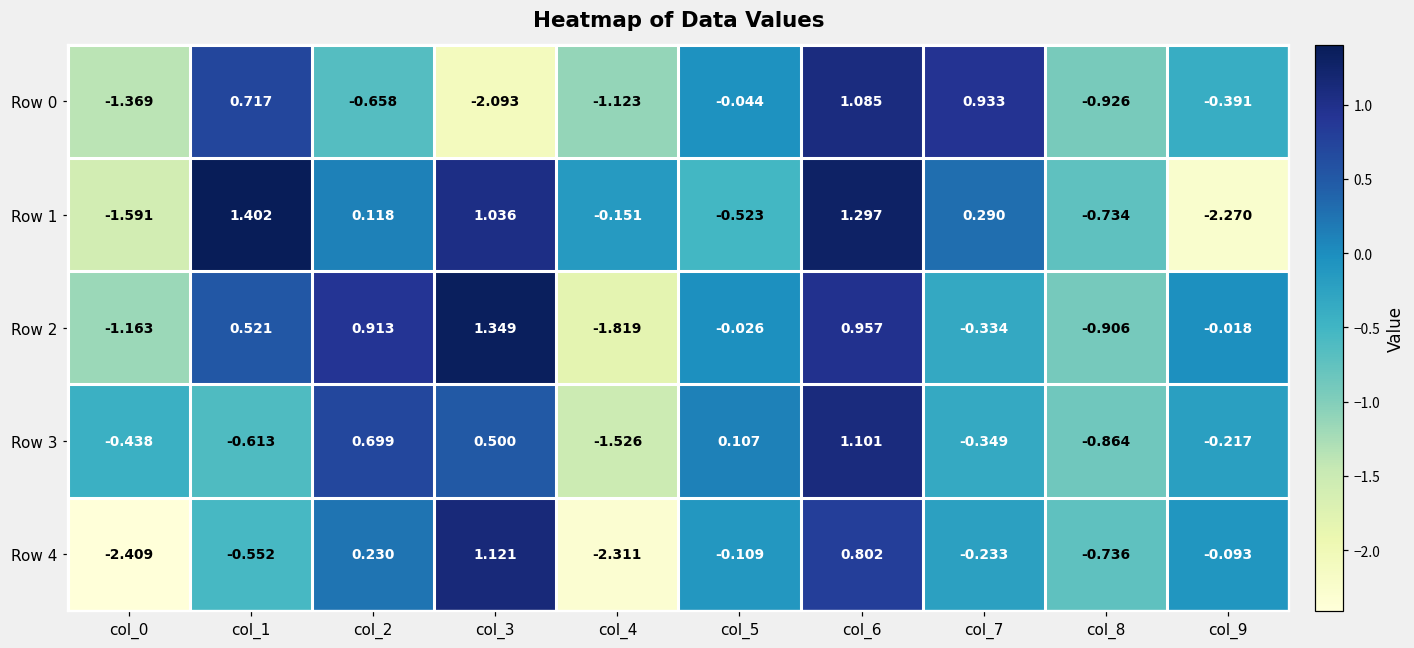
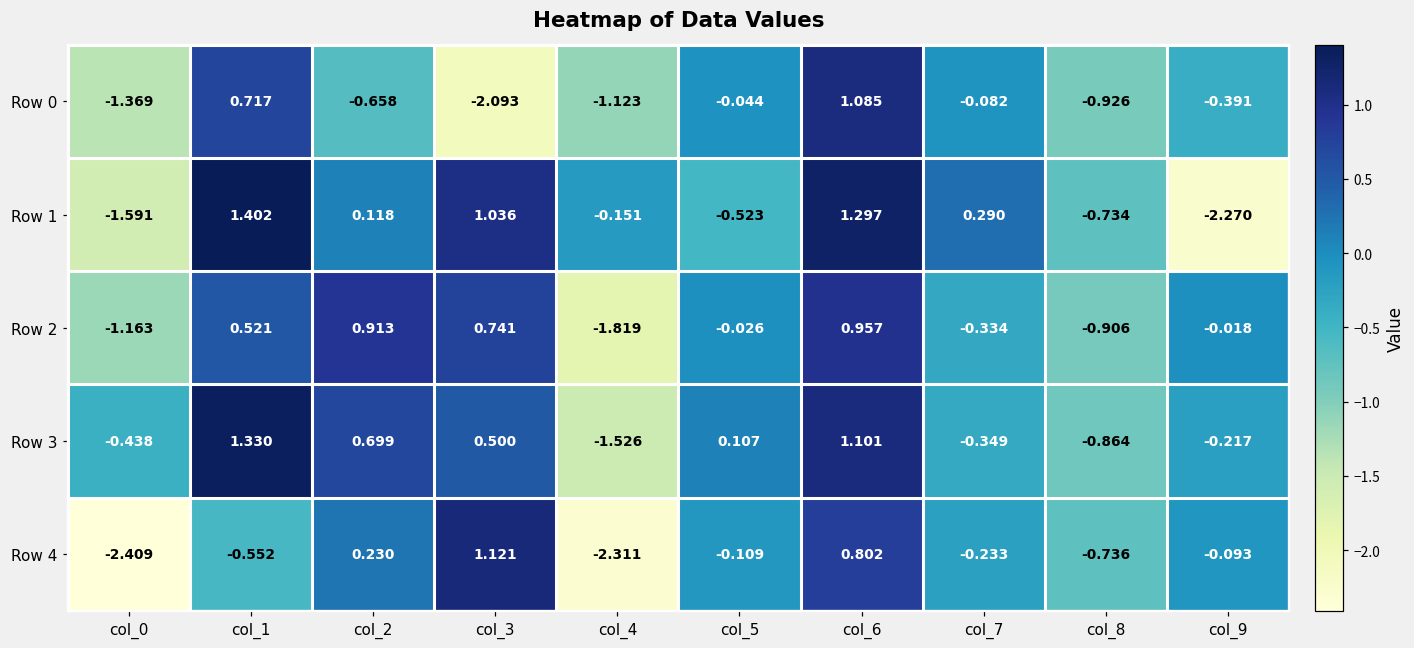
  {
    "Row 0": {
      "col_0": -1.369,
      "col_1": 0.717,
      "col_2": -0.658,
      "col_3": -2.093,
      "col_4": -1.123,
      "col_5": -0.044,
      "col_6": 1.085,
-     "col_7": 0.933,
+     "col_7": -0.082,
      "col_8": -0.926,
      "col_9": -0.391
    },
    "Row 1": {
      "col_0": -1.591,
      "col_1": 1.402,
      "col_2": 0.118,
      "col_3": 1.036,
      "col_4": -0.151,
      "col_5": -0.523,
      "col_6": 1.297,
      "col_7": 0.290,
      "col_8": -0.734,
      "col_9": -2.270
    },
    "Row 2": {
      "col_0": -1.163,
      "col_1": 0.521,
      "col_2": 0.913,
-     "col_3": 1.349,
+     "col_3": 0.741,
      "col_4": -1.819,
      "col_5": -0.026,
      "col_6": 0.957,
      "col_7": -0.334,
      "col_8": -0.906,
      "col_9": -0.018
    },
    "Row 3": {
      "col_0": -0.438,
-     "col_1": -0.613,
+     "col_1": 1.330,
      "col_2": 0.699,
      "col_3": 0.500,
      "col_4": -1.526,
      "col_5": 0.107,
      "col_6": 1.101,
      "col_7": -0.349,
      "col_8": -0.864,
      "col_9": -0.217
    },
    "Row 4": {
      "col_0": -2.409,
      "col_1": -0.552,
      "col_2": 0.230,
      "col_3": 1.121,
      "col_4": -2.311,
      "col_5": -0.109,
      "col_6": 0.802,
      "col_7": -0.233,
      "col_8": -0.736,
      "col_9": -0.093
    }
  }
